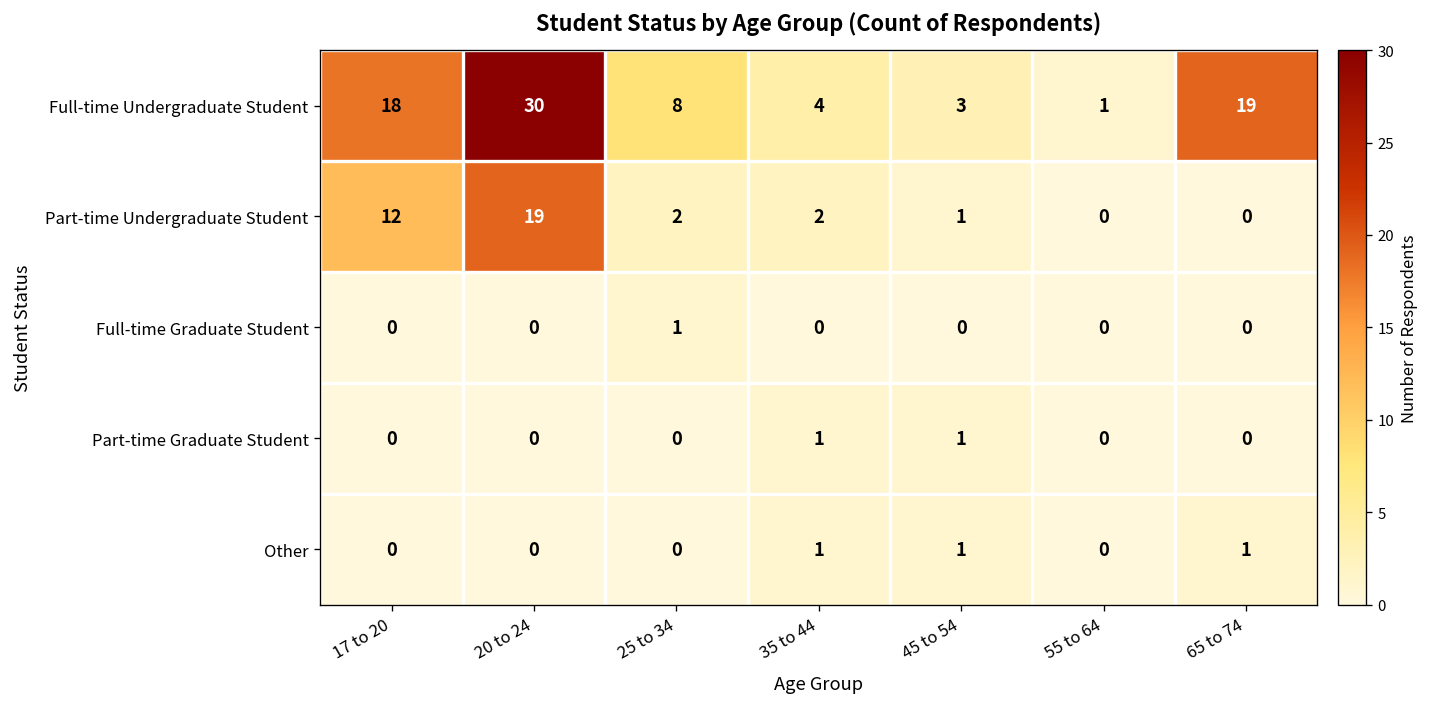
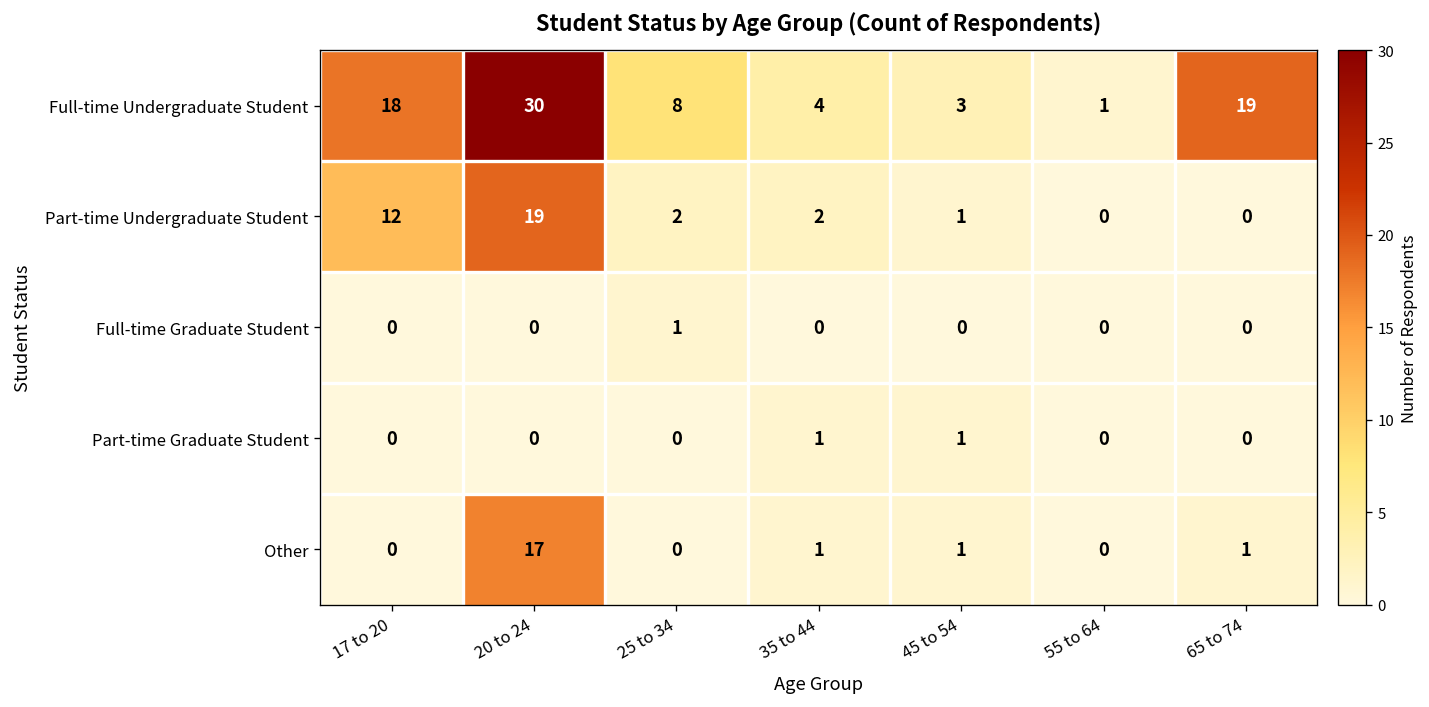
  {
    "Full-time Undergraduate Student": {
      "17 to 20": 18,
      "20 to 24": 30,
      "25 to 34": 8,
      "35 to 44": 4,
      "45 to 54": 3,
      "55 to 64": 1,
      "65 to 74": 19
    },
    "Part-time Undergraduate Student": {
      "17 to 20": 12,
      "20 to 24": 19,
      "25 to 34": 2,
      "35 to 44": 2,
      "45 to 54": 1,
      "55 to 64": 0,
      "65 to 74": 0
    },
    "Full-time Graduate Student": {
      "17 to 20": 0,
      "20 to 24": 0,
      "25 to 34": 1,
      "35 to 44": 0,
      "45 to 54": 0,
      "55 to 64": 0,
      "65 to 74": 0
    },
    "Part-time Graduate Student": {
      "17 to 20": 0,
      "20 to 24": 0,
      "25 to 34": 0,
      "35 to 44": 1,
      "45 to 54": 1,
      "55 to 64": 0,
      "65 to 74": 0
    },
    "Other": {
      "17 to 20": 0,
-     "20 to 24": 0,
+     "20 to 24": 17,
      "25 to 34": 0,
      "35 to 44": 1,
      "45 to 54": 1,
      "55 to 64": 0,
      "65 to 74": 1
    }
  }
